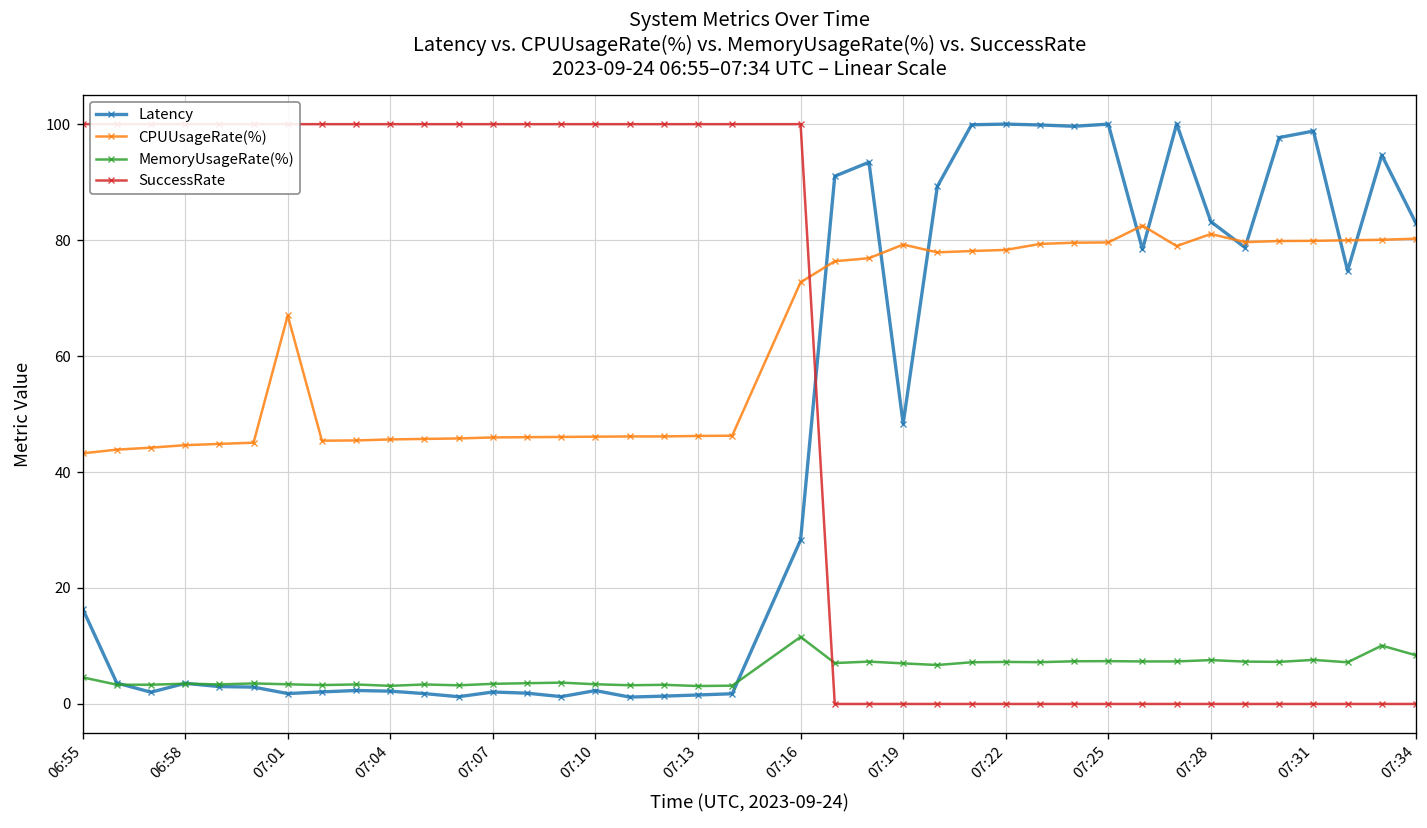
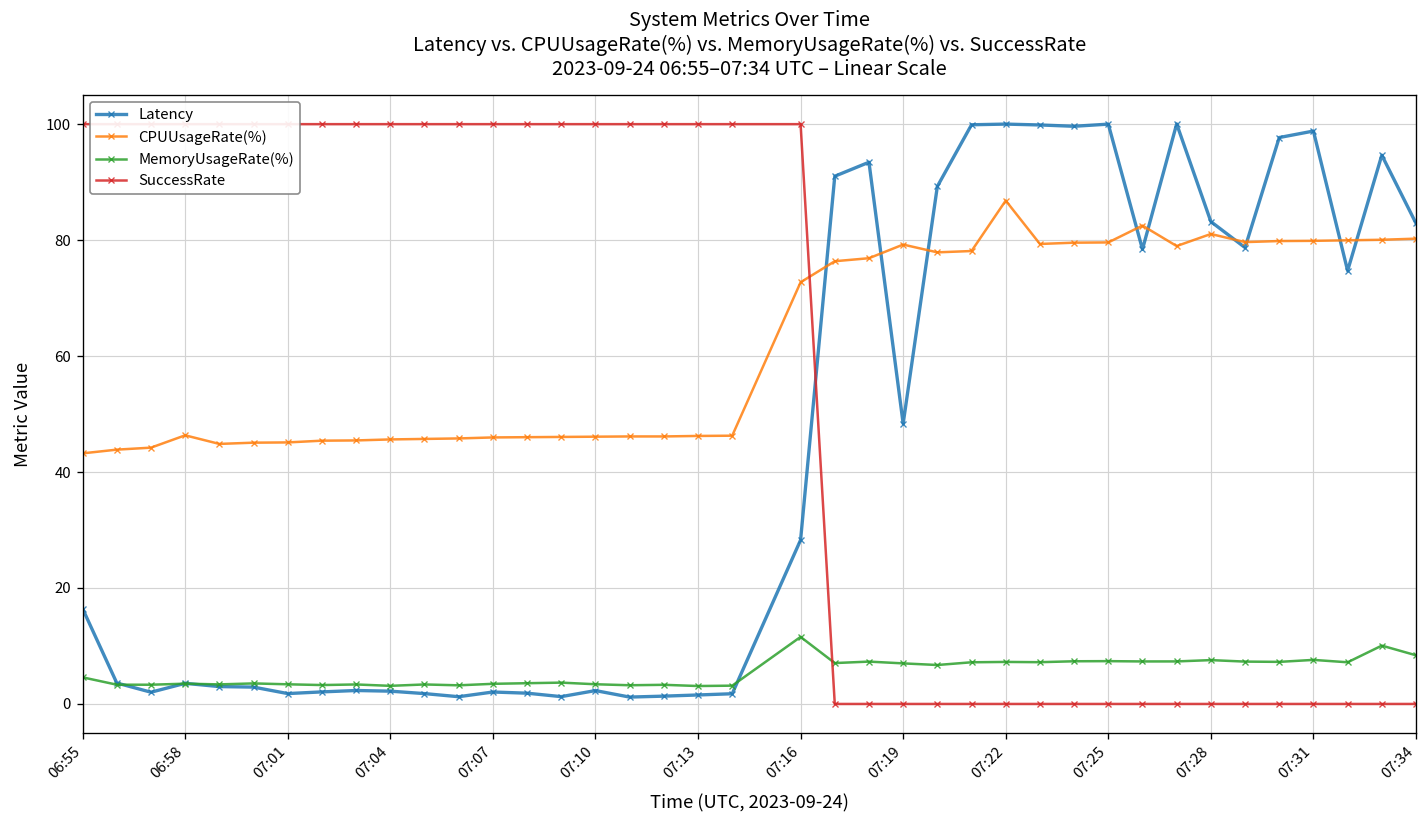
  {
    "Latency": {
      "06:55": 16,
      "07:01": 2,
      "07:04": 2,
      "07:07": 2,
      "07:10": 2,
      "07:13": 2,
      "07:16": 28,
      "07:19": 48,
      "07:22": 100,
      "07:25": 100,
      "07:28": 83,
      "07:31": 99,
      "07:34": 83
    },
    "CPUUsageRate(%)": {
      "06:55": 43,
-     "06:58": 45,
-     "07:01": 67,
+     "06:58": 46,
+     "07:01": 45,
      "07:04": 46,
      "07:07": 46,
      "07:10": 46,
      "07:13": 46,
      "07:16": 73,
      "07:19": 79,
-     "07:22": 78,
+     "07:22": 87,
      "07:25": 80,
      "07:28": 81,
      "07:31": 80,
      "07:34": 80
    },
    "MemoryUsageRate(%)": {
      "06:55": 5,
      "07:01": 3,
      "07:04": 3,
      "07:07": 3,
      "07:10": 3,
      "07:13": 3,
      "07:16": 12,
      "07:19": 7,
      "07:22": 7,
      "07:25": 7,
      "07:28": 8,
      "07:31": 8,
      "07:34": 8
    },
    "SuccessRate": {
      "06:55": 100,
      "07:04": 100,
      "07:07": 100,
      "07:10": 100,
      "07:13": 100,
      "07:16": 100,
      "07:19": 0,
      "07:22": 0,
      "07:25": 0,
      "07:28": 0,
      "07:31": 0,
      "07:34": 0
    }
  }
